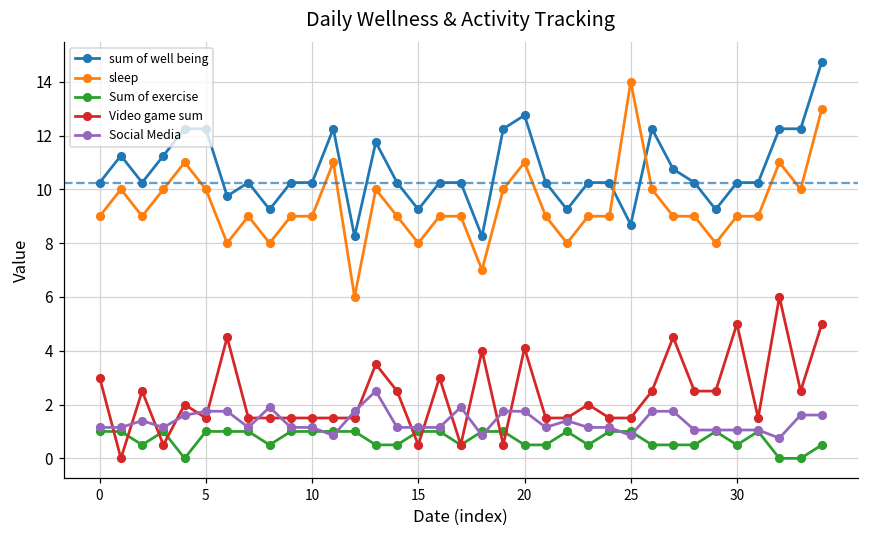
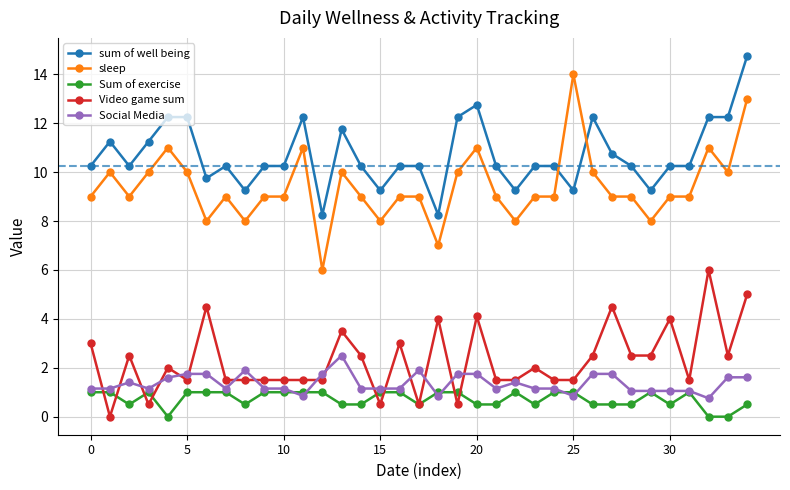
  {
    "sum of well being": {
      "0": 10.3,
      "10": 10.3,
      "15": 9.3,
      "20": 12.8,
-     "25": 8.7,
+     "25": 9.3,
      "30": 10.3
    },
    "sleep": {
      "0": 9.0,
      "5": 10.0,
      "10": 9.0,
      "15": 8.0,
      "20": 11.0,
      "25": 14.0,
      "30": 9.0
    },
    "Sum of exercise": {
      "0": 1.0,
      "5": 1.0,
      "10": 1.0,
      "15": 1.0,
      "20": 0.5,
      "25": 1.0,
      "30": 0.5
    },
    "Video game sum": {
      "0": 3,
      "5": 1.5,
      "10": 1.5,
      "15": 0.5,
      "20": 4,
      "25": 1.5,
-     "30": 5
+     "30": 4
    },
    "Social Media": {
      "0": 1.2,
      "5": 1.8,
      "10": 1.2,
      "15": 1.2,
      "20": 1.8,
      "25": 0.9,
      "30": 1.1
    }
  }
